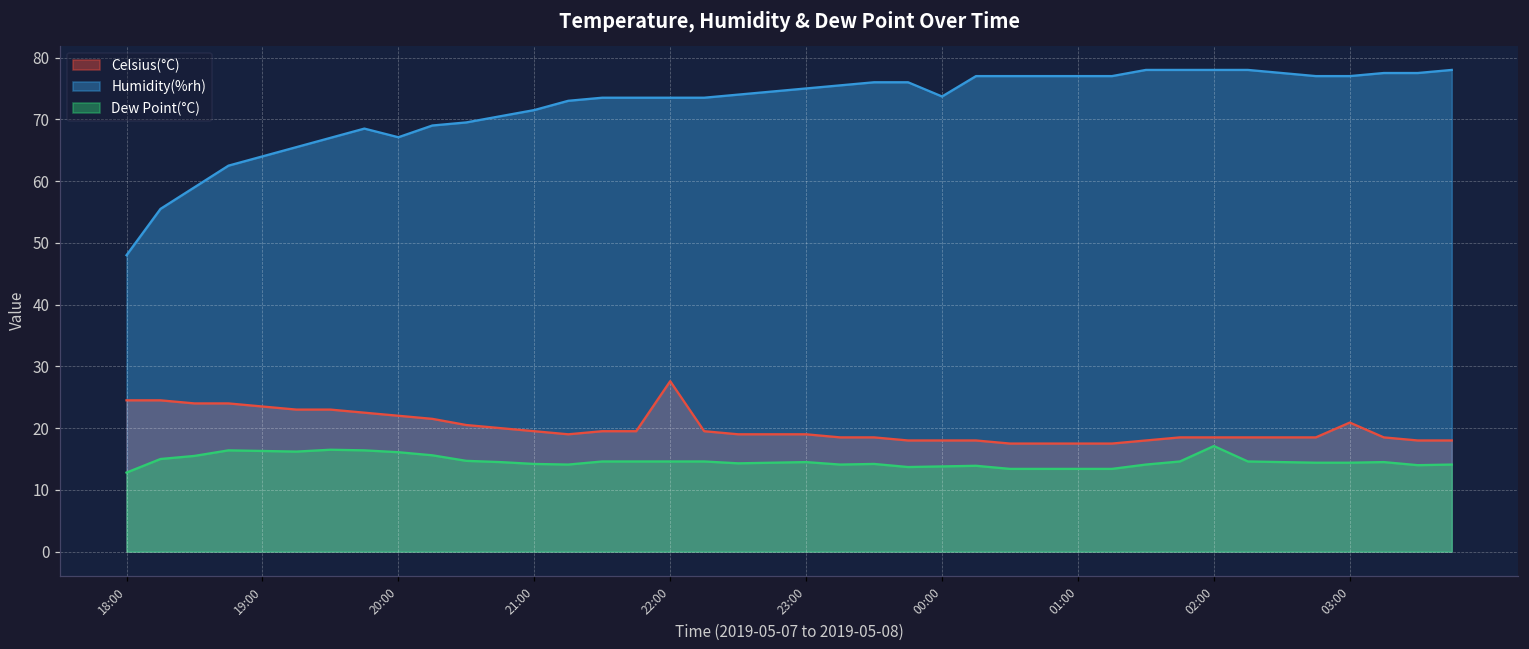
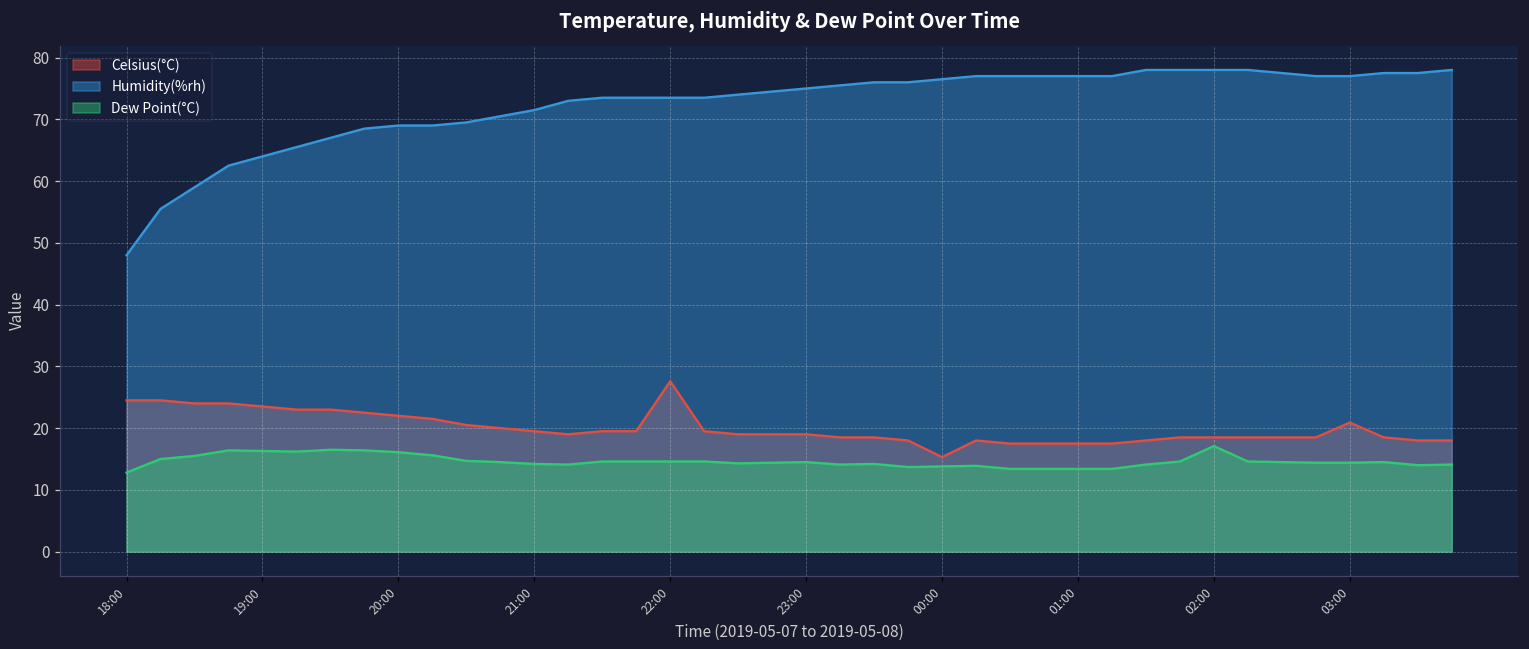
  {
    "Celsius(°C)": {
      "18:00": 25,
      "19:00": 24,
      "20:00": 22,
      "21:00": 20,
      "22:00": 28,
      "23:00": 19,
-     "00:00": 18,
+     "00:00": 15,
      "01:00": 18,
      "02:00": 19,
      "03:00": 21
    },
    "Humidity(%rh)": {
      "18:00": 48,
      "19:00": 64,
-     "20:00": 67,
+     "20:00": 69,
      "21:00": 72,
      "22:00": 74,
      "23:00": 75,
-     "00:00": 74,
+     "00:00": 77,
      "01:00": 77,
      "02:00": 78,
      "03:00": 77
    },
    "Dew Point(°C)": {
      "18:00": 13,
      "19:00": 16,
      "20:00": 16,
      "21:00": 14,
      "22:00": 15,
      "23:00": 15,
      "00:00": 14,
      "01:00": 13,
      "02:00": 17,
      "03:00": 14
    }
  }
